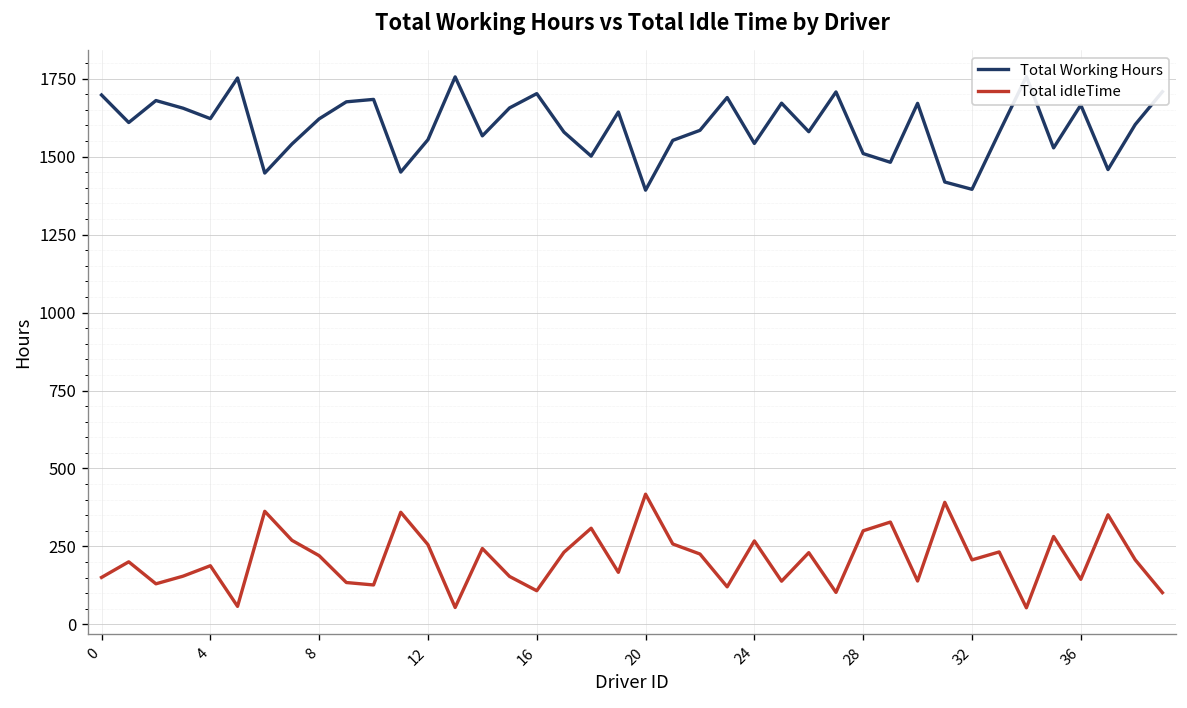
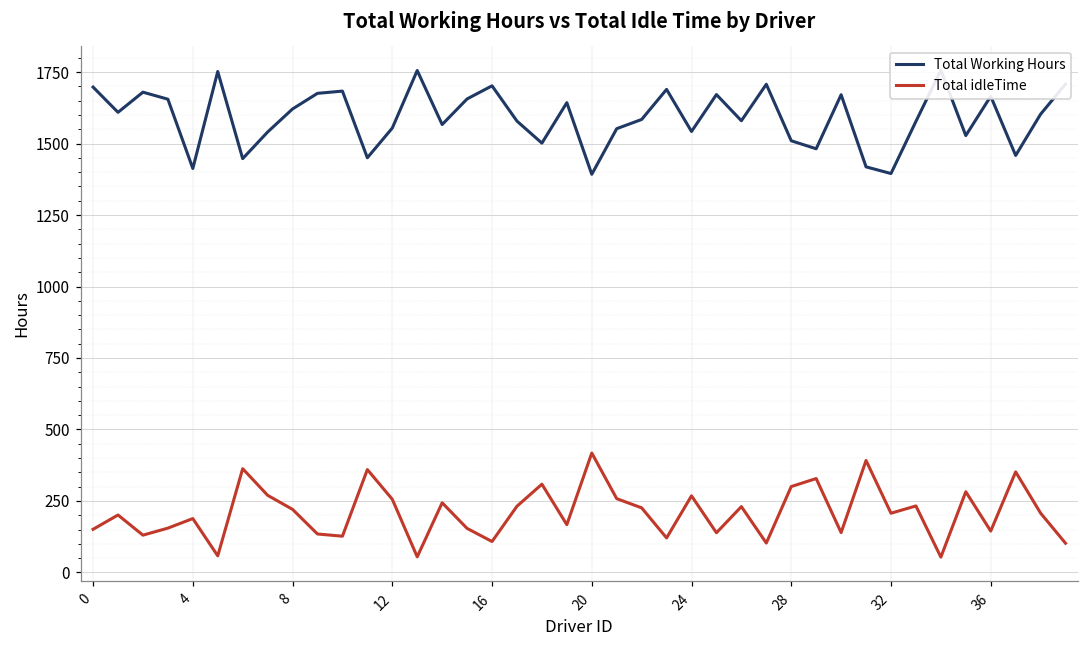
  {
    "Total Working Hours": {
      "0": 1700,
-     "4": 1620,
+     "4": 1410,
      "8": 1620,
      "12": 1550,
      "16": 1700,
      "20": 1390,
      "24": 1540,
      "28": 1510,
      "32": 1400
    },
    "Total idleTime": {
      "0": 150,
      "4": 190,
      "8": 220,
      "12": 260,
      "16": 110,
      "20": 420,
      "24": 270,
      "28": 300,
      "32": 210,
      "36": 140
    }
  }
